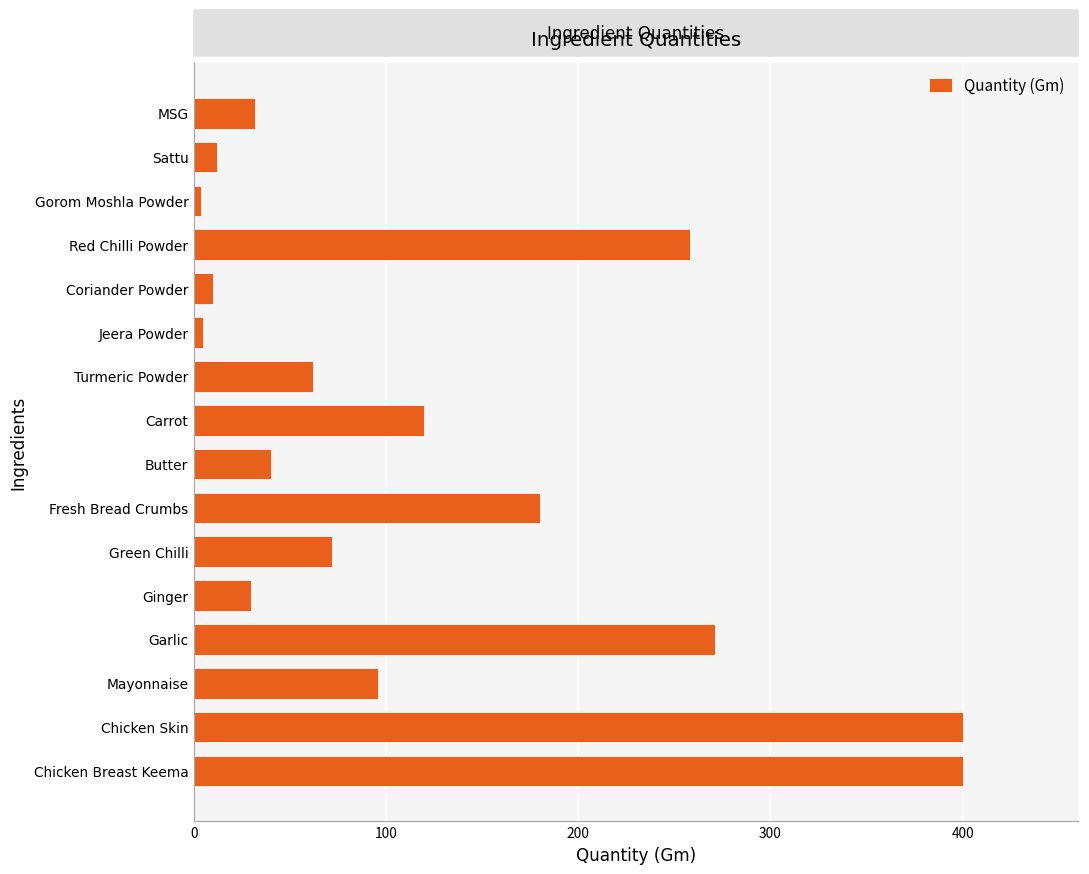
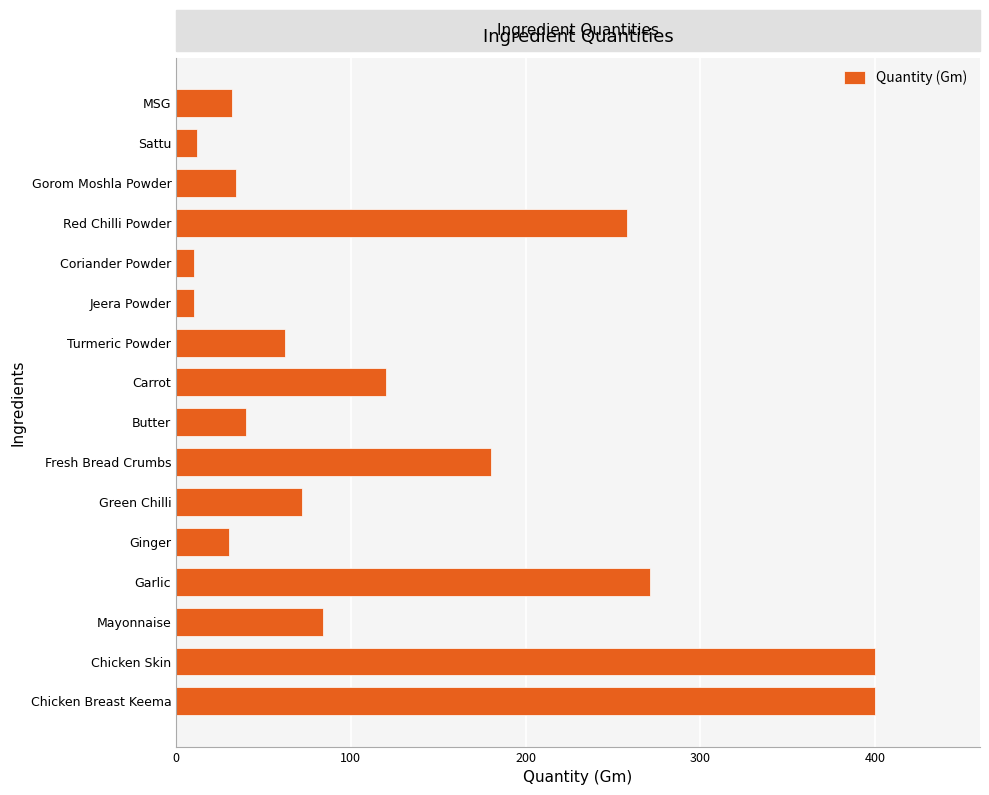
  {
    "MSG": 32,
    "Sattu": 12,
-   "Gorom Moshla Powder": 4,
+   "Gorom Moshla Powder": 34,
    "Red Chilli Powder": 258,
    "Coriander Powder": 10,
-   "Jeera Powder": 5,
+   "Jeera Powder": 10,
    "Turmeric Powder": 62,
    "Carrot": 120,
    "Butter": 40,
    "Fresh Bread Crumbs": 180,
    "Green Chilli": 72,
    "Ginger": 30,
    "Garlic": 271,
-   "Mayonnaise": 96,
+   "Mayonnaise": 84,
    "Chicken Skin": 400,
    "Chicken Breast Keema": 400
  }
